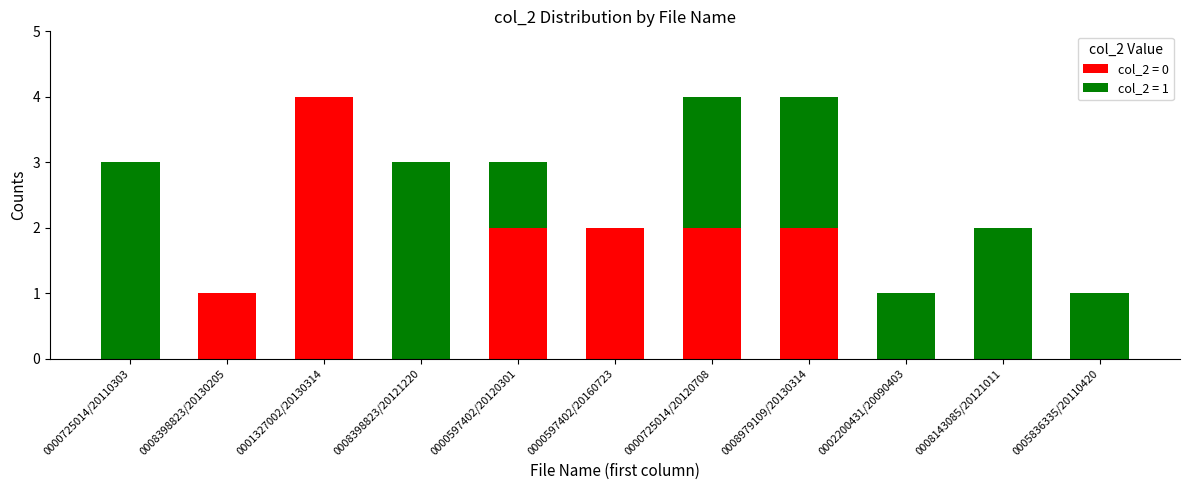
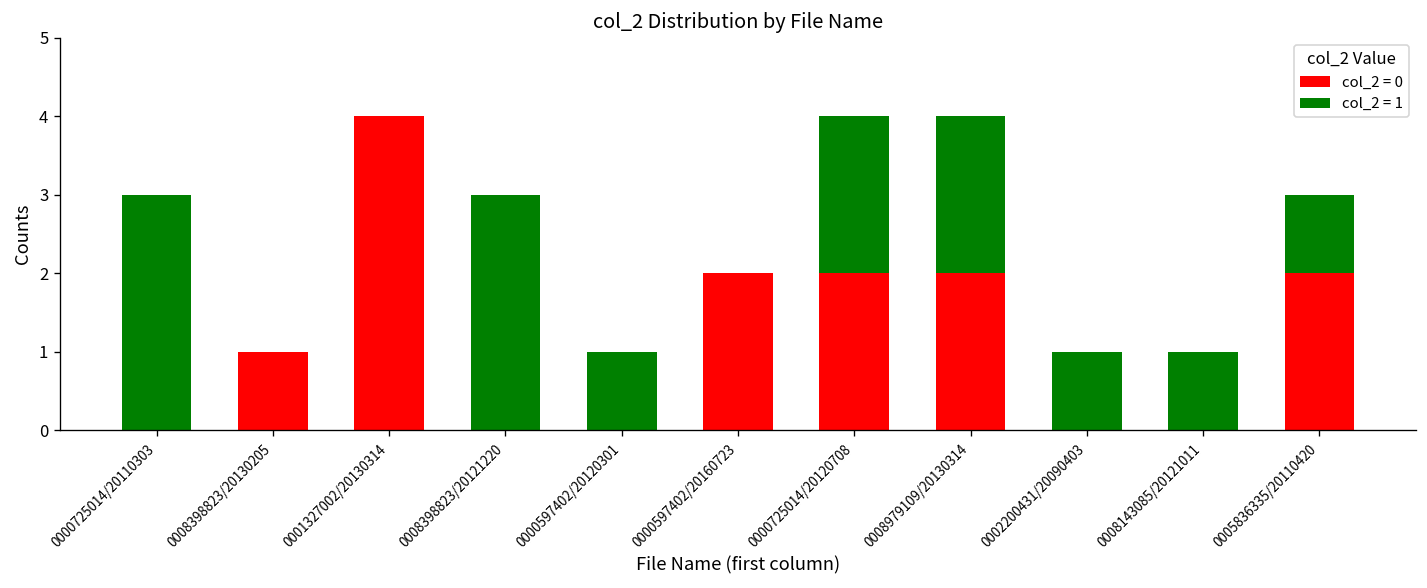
  {
    "col_2 = 0": {
      "0000725014/20110303": 0,
      "0008398823/20130205": 1,
      "0001327002/20130314": 4,
      "0008398823/20121220": 0,
-     "0000597402/20120301": 2,
+     "0000597402/20120301": 0,
      "0000597402/20160723": 2,
      "0000725014/20120708": 2,
      "0008979109/20130314": 2,
      "0002200431/20090403": 0,
      "0008143085/20121011": 0,
-     "0005836335/20110420": 0
+     "0005836335/20110420": 2
    },
    "col_2 = 1": {
-     "0008143085/20121011": 2
+     "0008143085/20121011": 1
    }
  }
